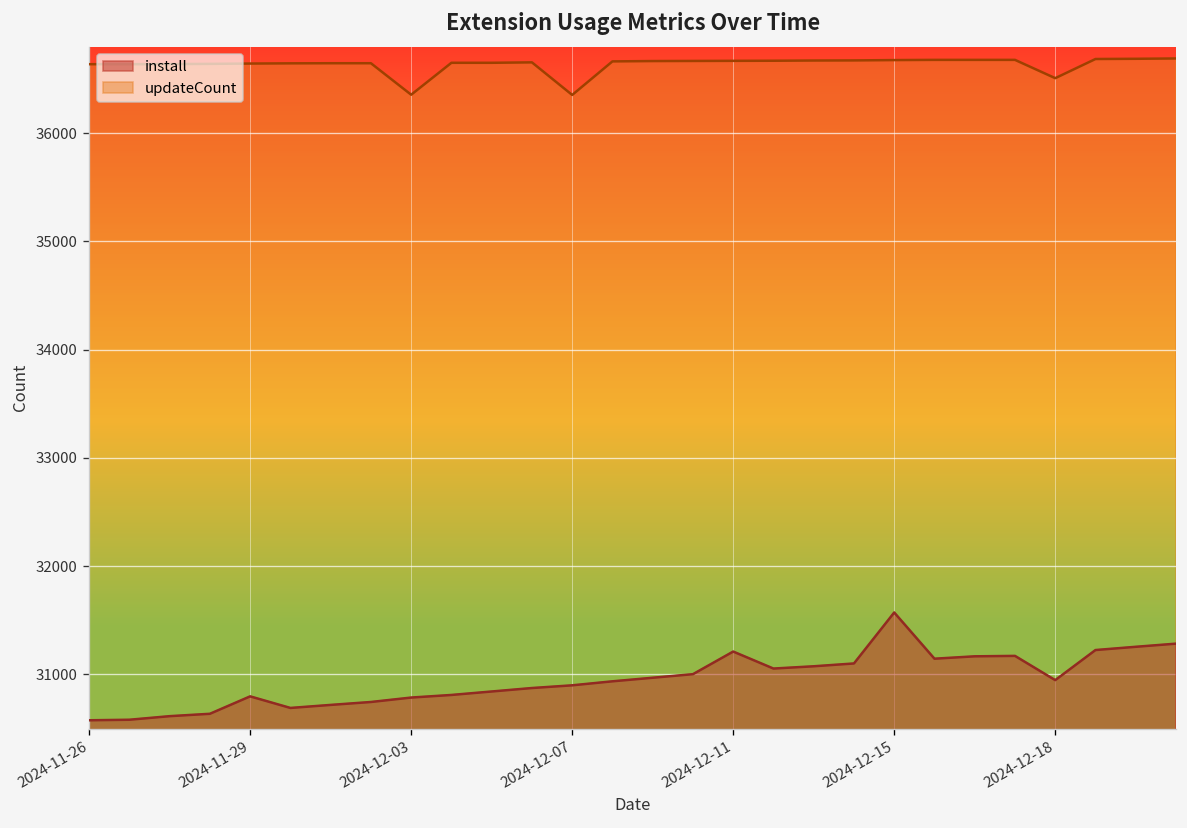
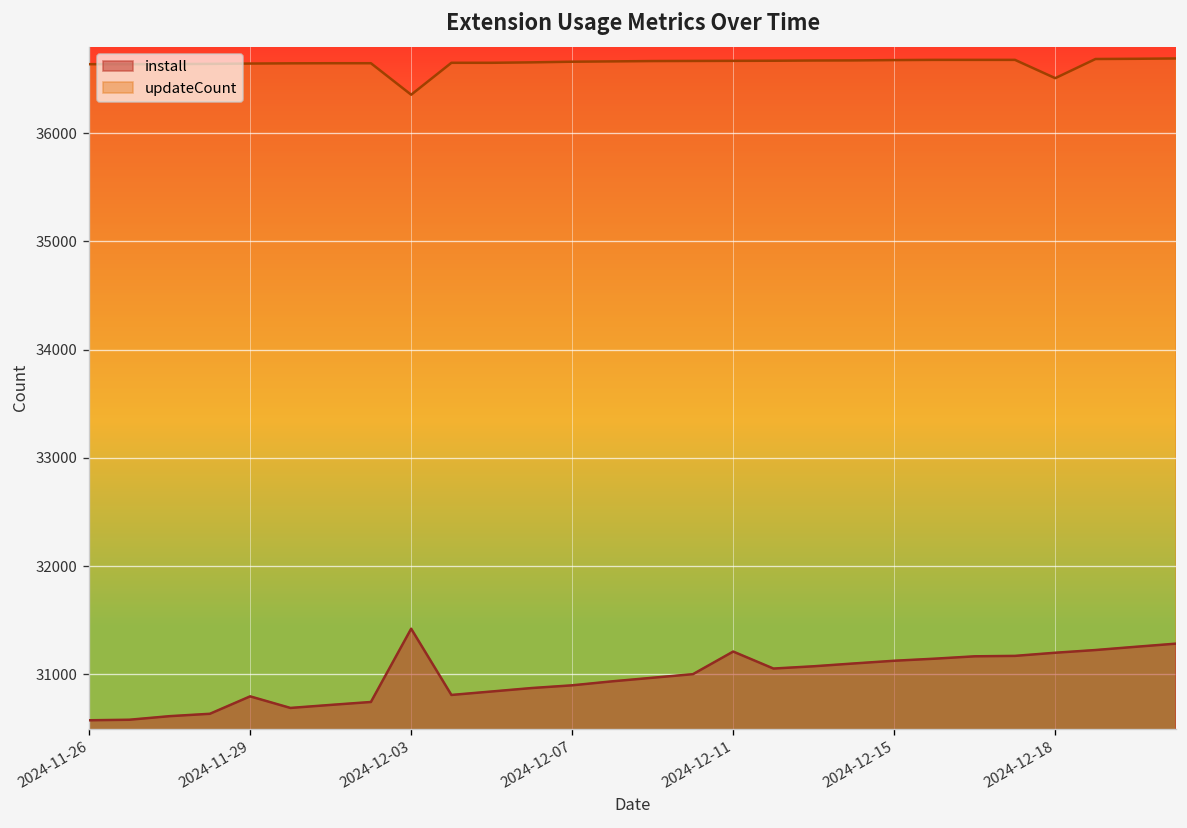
  {
    "install": {
      "2024-11-29": 30800,
-     "2024-12-03": 30800,
+     "2024-12-03": 31400,
      "2024-12-07": 30900,
      "2024-12-11": 31200,
-     "2024-12-15": 31600,
-     "2024-12-18": 30900
+     "2024-12-15": 31100,
+     "2024-12-18": 31200
    },
    "updateCount": {
      "2024-11-29": 36600,
      "2024-12-03": 36400,
-     "2024-12-07": 36400,
+     "2024-12-07": 36700,
      "2024-12-11": 36700,
      "2024-12-15": 36700,
      "2024-12-18": 36500
    }
  }
